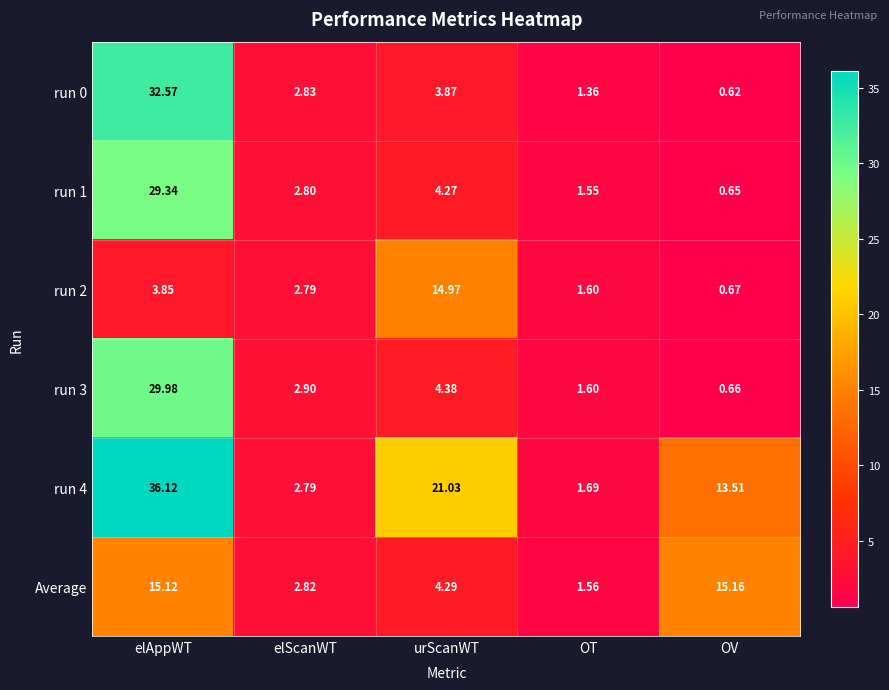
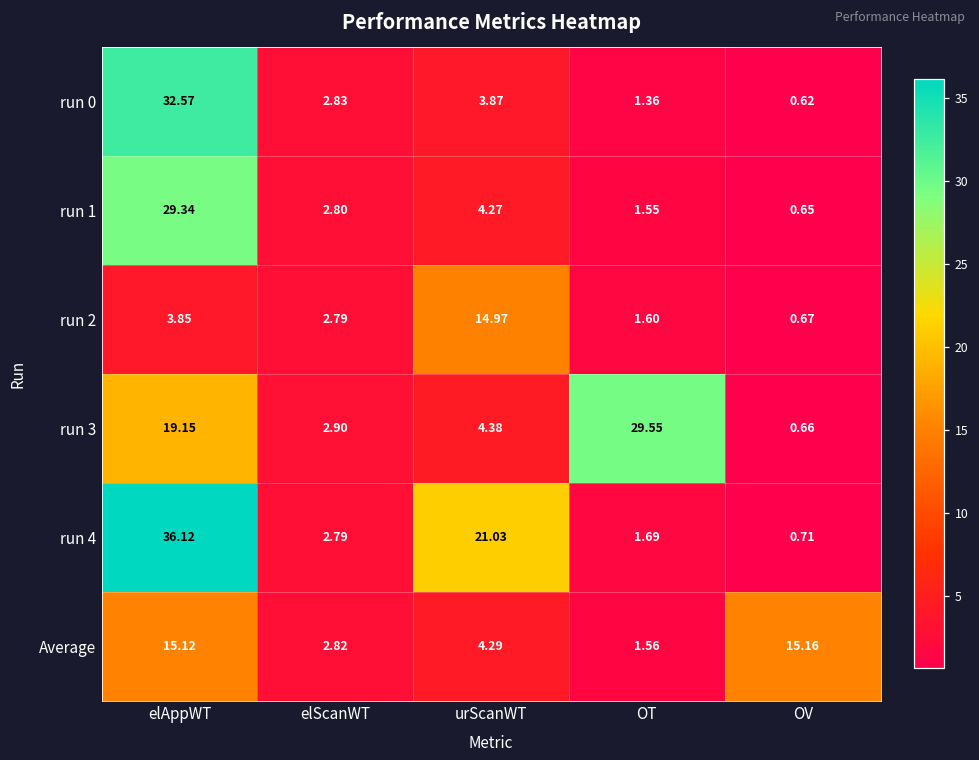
  {
    "run 0": {
      "elAppWT": 32.57,
      "elScanWT": 2.83,
      "urScanWT": 3.87,
      "OT": 1.36,
      "OV": 0.62
    },
    "run 1": {
      "elAppWT": 29.34,
      "elScanWT": 2.80,
      "urScanWT": 4.27,
      "OT": 1.55,
      "OV": 0.65
    },
    "run 2": {
      "elAppWT": 3.85,
      "elScanWT": 2.79,
      "urScanWT": 14.97,
      "OT": 1.60,
      "OV": 0.67
    },
    "run 3": {
-     "elAppWT": 29.98,
+     "elAppWT": 19.15,
      "elScanWT": 2.90,
      "urScanWT": 4.38,
-     "OT": 1.60,
+     "OT": 29.55,
      "OV": 0.66
    },
    "run 4": {
      "elAppWT": 36.12,
      "elScanWT": 2.79,
      "urScanWT": 21.03,
      "OT": 1.69,
-     "OV": 13.51
+     "OV": 0.71
    },
    "Average": {
      "elAppWT": 15.12,
      "elScanWT": 2.82,
      "urScanWT": 4.29,
      "OT": 1.56,
      "OV": 15.16
    }
  }
